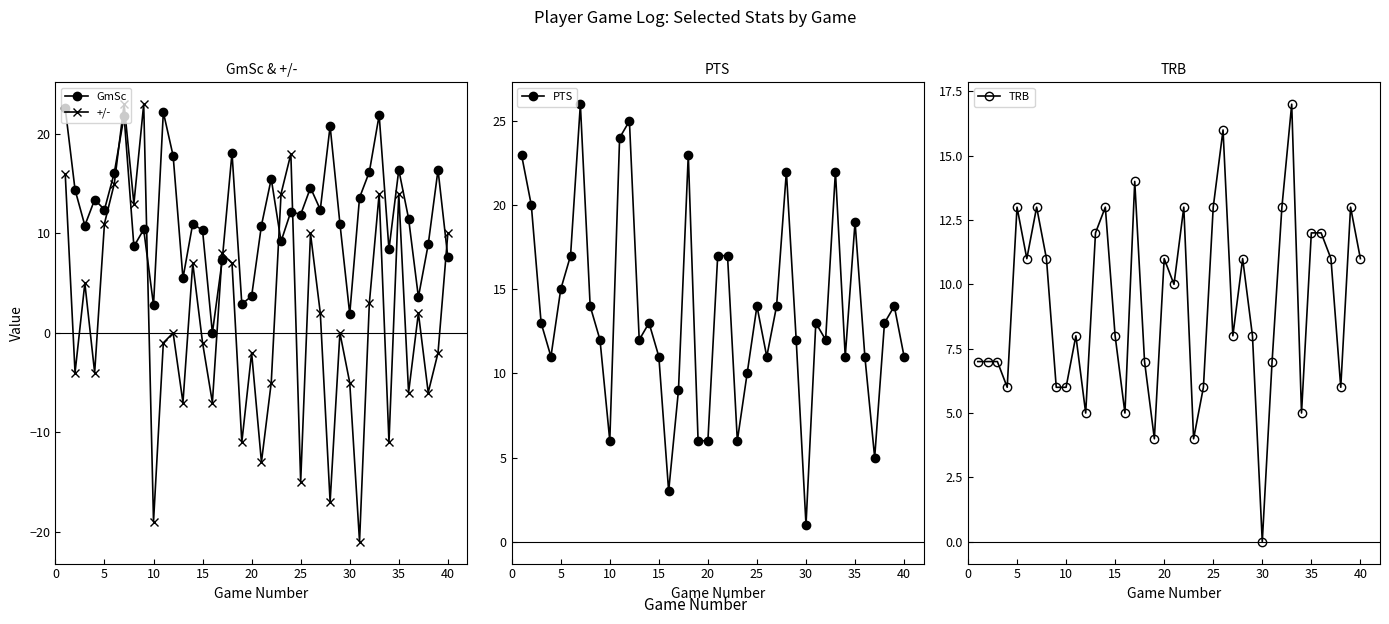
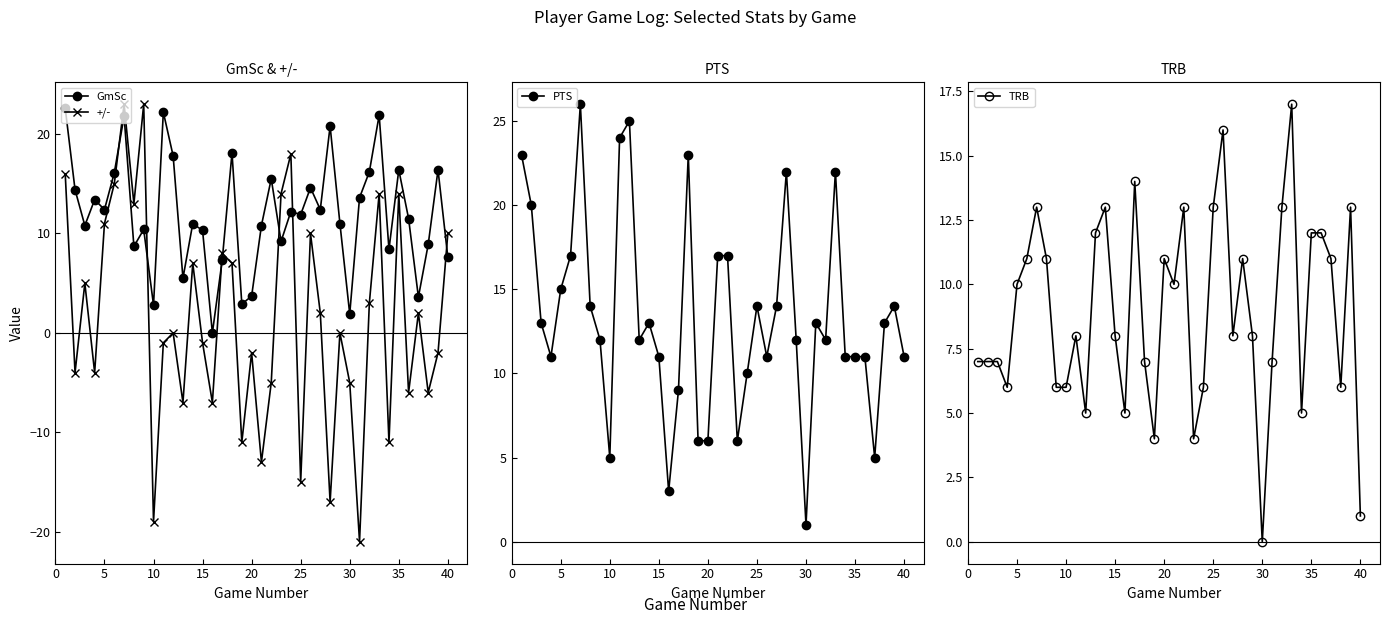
  {
    "PTS": {
      "5": 15,
-     "10": 6,
+     "10": 5,
      "15": 11,
      "20": 6,
      "25": 14,
      "30": 1,
-     "35": 19,
+     "35": 11,
      "40": 11
    },
    "TRB": {
-     "5": 13,
+     "5": 10,
      "10": 6,
      "15": 8,
      "20": 11,
      "25": 13,
      "30": 0,
      "35": 12,
-     "40": 11
+     "40": 1
    }
  }
